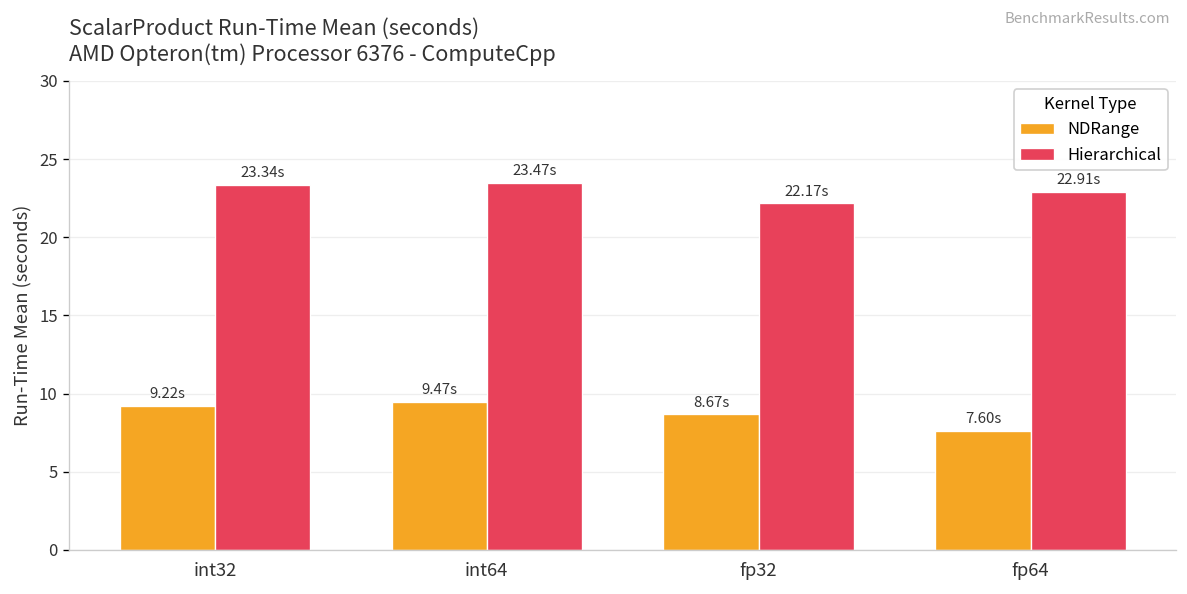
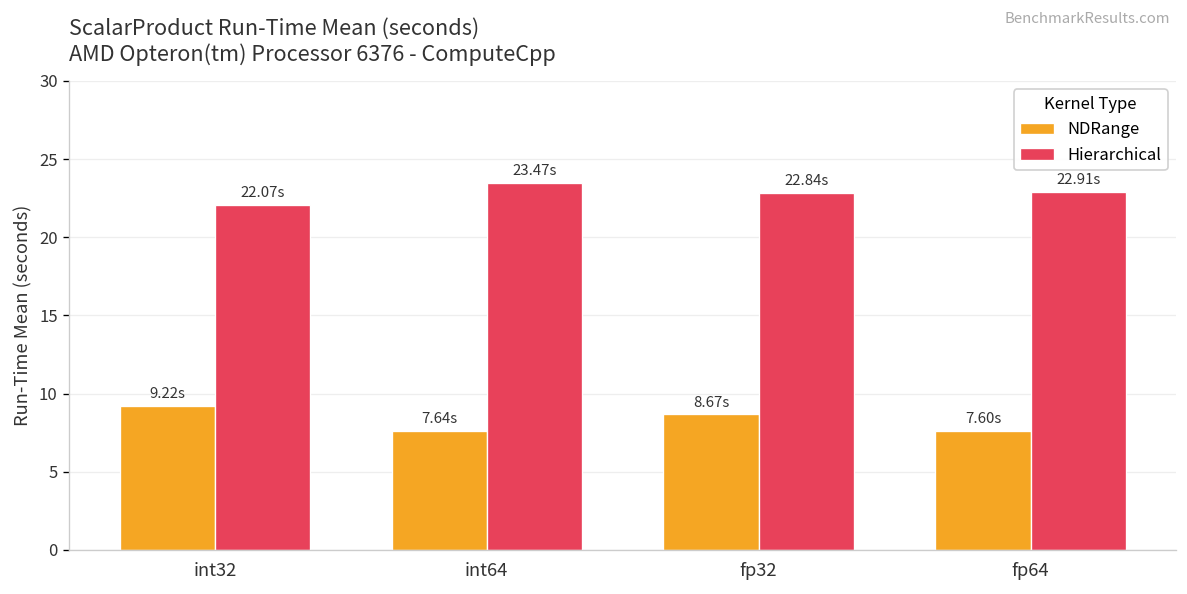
  {
    "NDRange": {
      "int32": "9.22s",
-     "int64": "9.47s",
+     "int64": "7.64s",
      "fp32": "8.67s",
      "fp64": "7.60s"
    },
    "Hierarchical": {
-     "int32": "23.34s",
+     "int32": "22.07s",
      "int64": "23.47s",
-     "fp32": "22.17s",
+     "fp32": "22.84s",
      "fp64": "22.91s"
    }
  }
